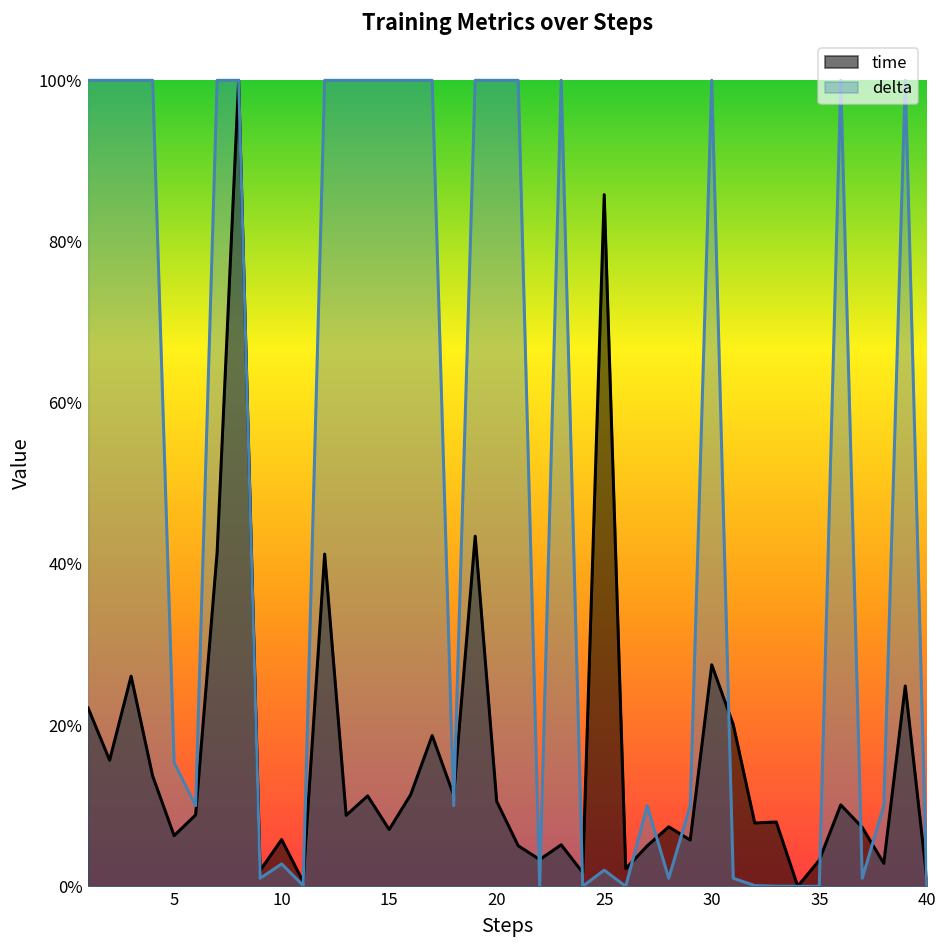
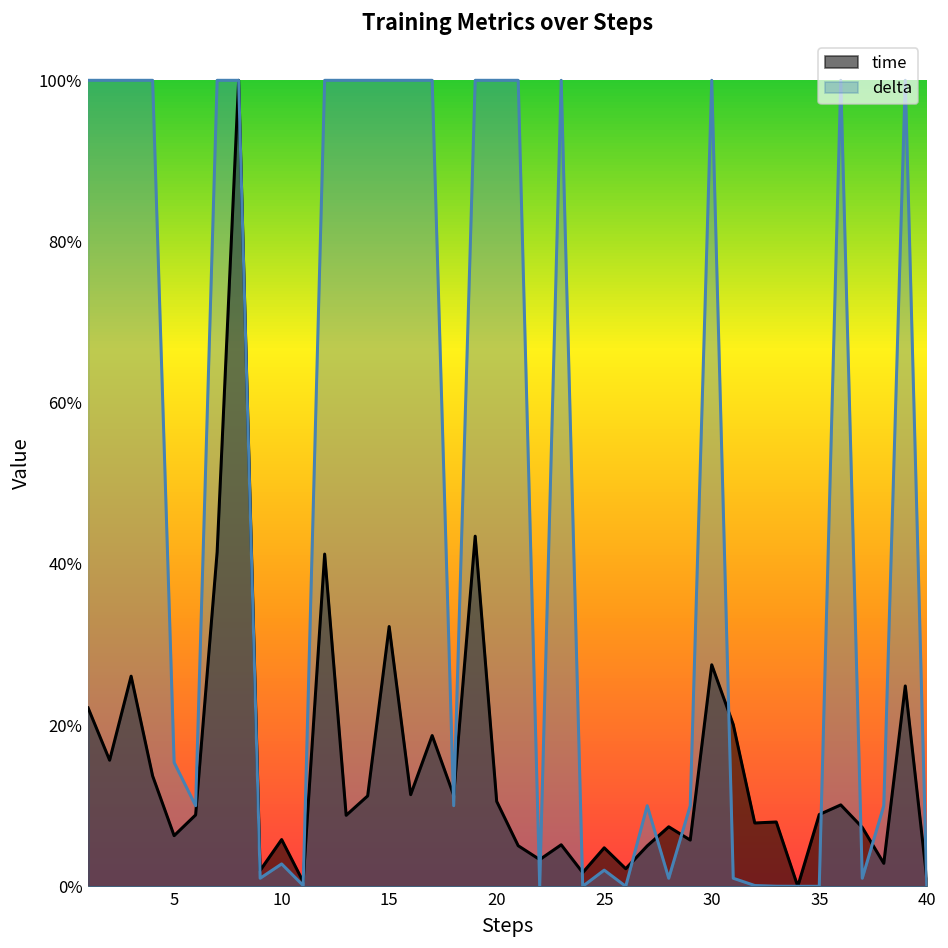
  {
    "time": {
      "5": "6%",
      "10": "6%",
-     "15": "7%",
+     "15": "32%",
      "20": "11%",
-     "25": "86%",
+     "25": "5%",
      "30": "27%",
-     "35": "3%",
+     "35": "9%",
      "40": "1%"
    },
    "delta": {
      "5": "15%",
      "10": "3%",
      "15": "100%",
      "20": "100%",
      "25": "2%",
      "30": "100%",
      "35": "0%",
      "40": "0%"
    }
  }
